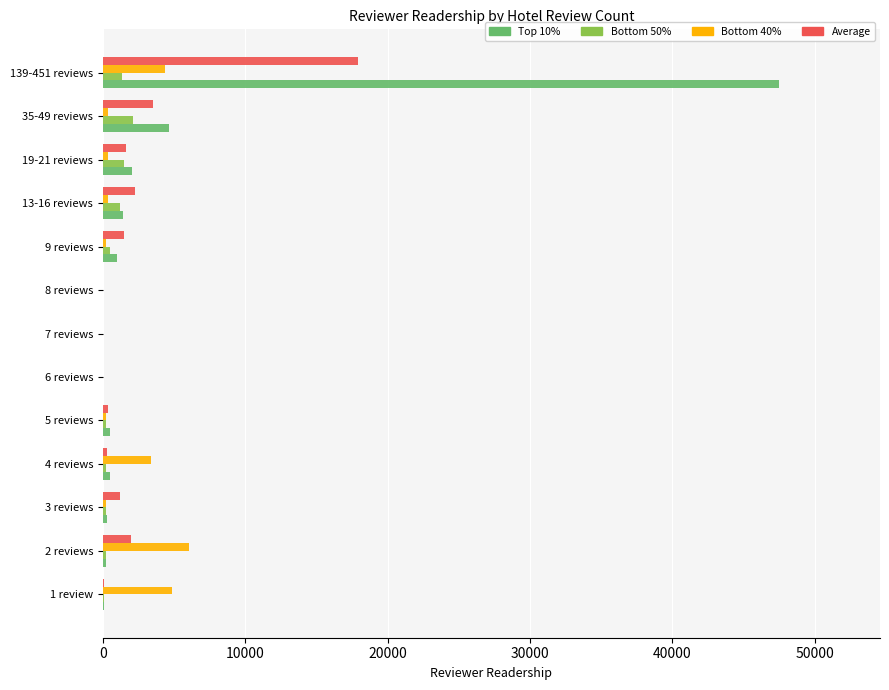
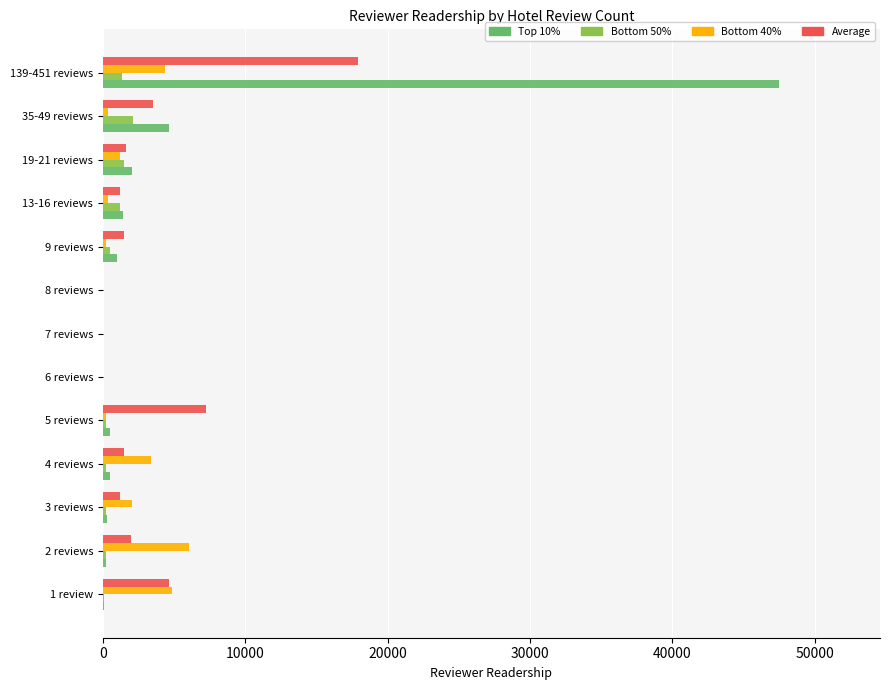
  {
    "Bottom 40%": {
      "139-451 reviews": 4400,
      "35-49 reviews": 400,
-     "19-21 reviews": 400,
+     "19-21 reviews": 1200,
      "13-16 reviews": 400,
      "9 reviews": 200,
      "8 reviews": 0,
      "7 reviews": 0,
      "6 reviews": 0,
      "5 reviews": 200,
      "4 reviews": 3300,
-     "3 reviews": 200,
+     "3 reviews": 2100,
      "2 reviews": 6100,
      "1 review": 4800
    },
    "Average": {
      "139-451 reviews": 17900,
      "35-49 reviews": 3500,
      "19-21 reviews": 1600,
-     "13-16 reviews": 2300,
+     "13-16 reviews": 1200,
      "9 reviews": 1500,
      "8 reviews": 0,
      "7 reviews": 0,
      "6 reviews": 0,
-     "5 reviews": 400,
-     "4 reviews": 300,
+     "5 reviews": 7300,
+     "4 reviews": 1500,
      "3 reviews": 1200,
      "2 reviews": 2000,
-     "1 review": 100
+     "1 review": 4600
    }
  }
